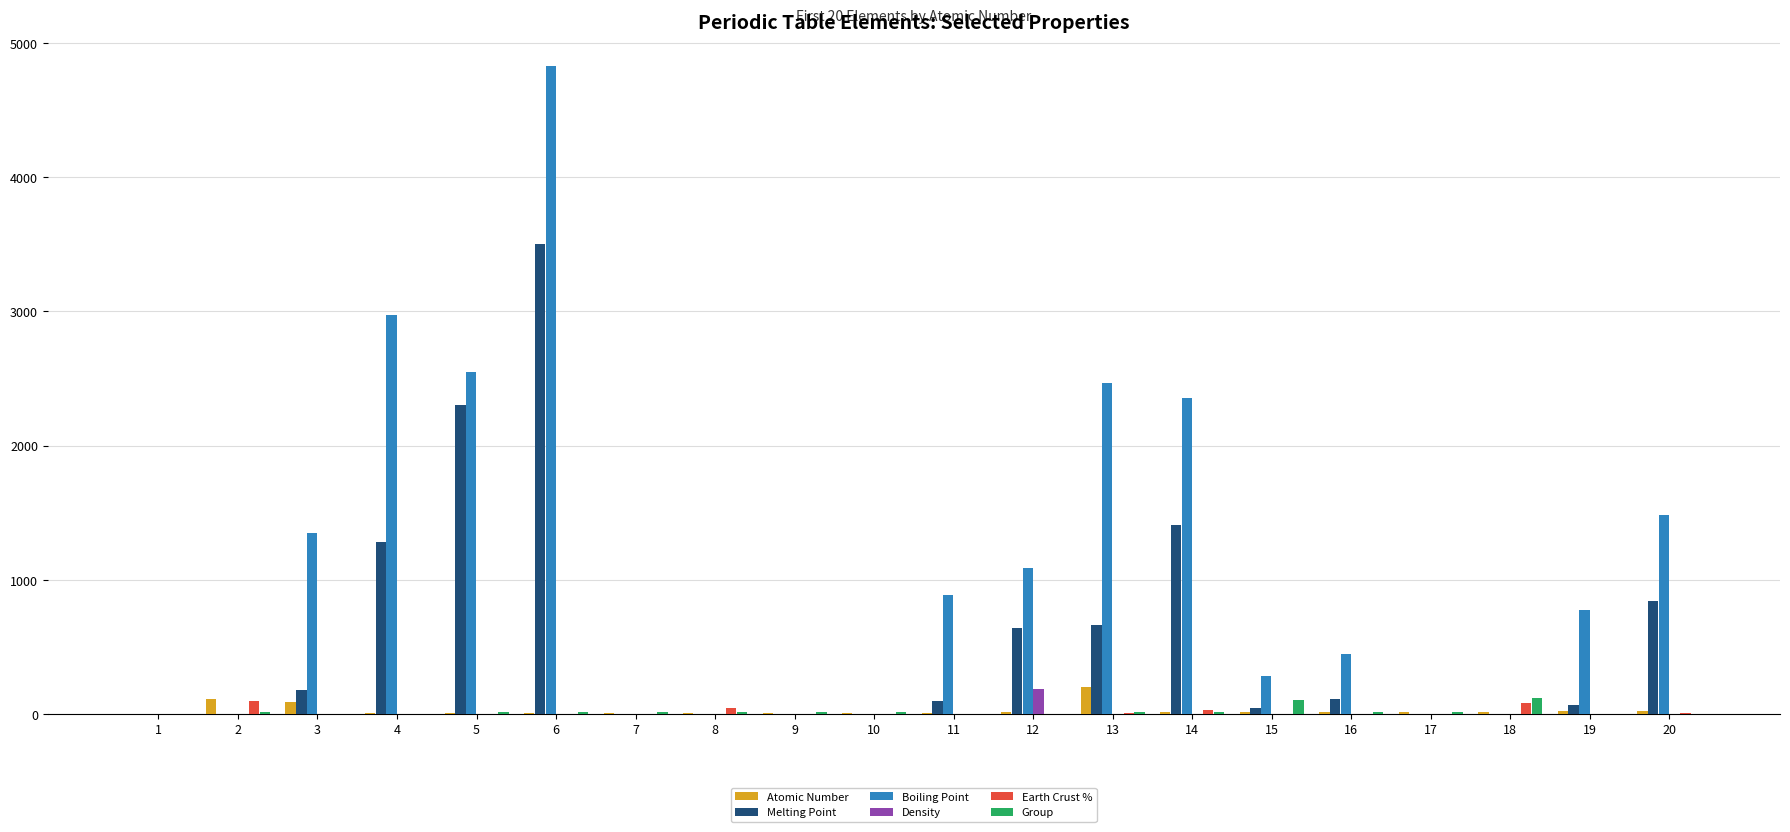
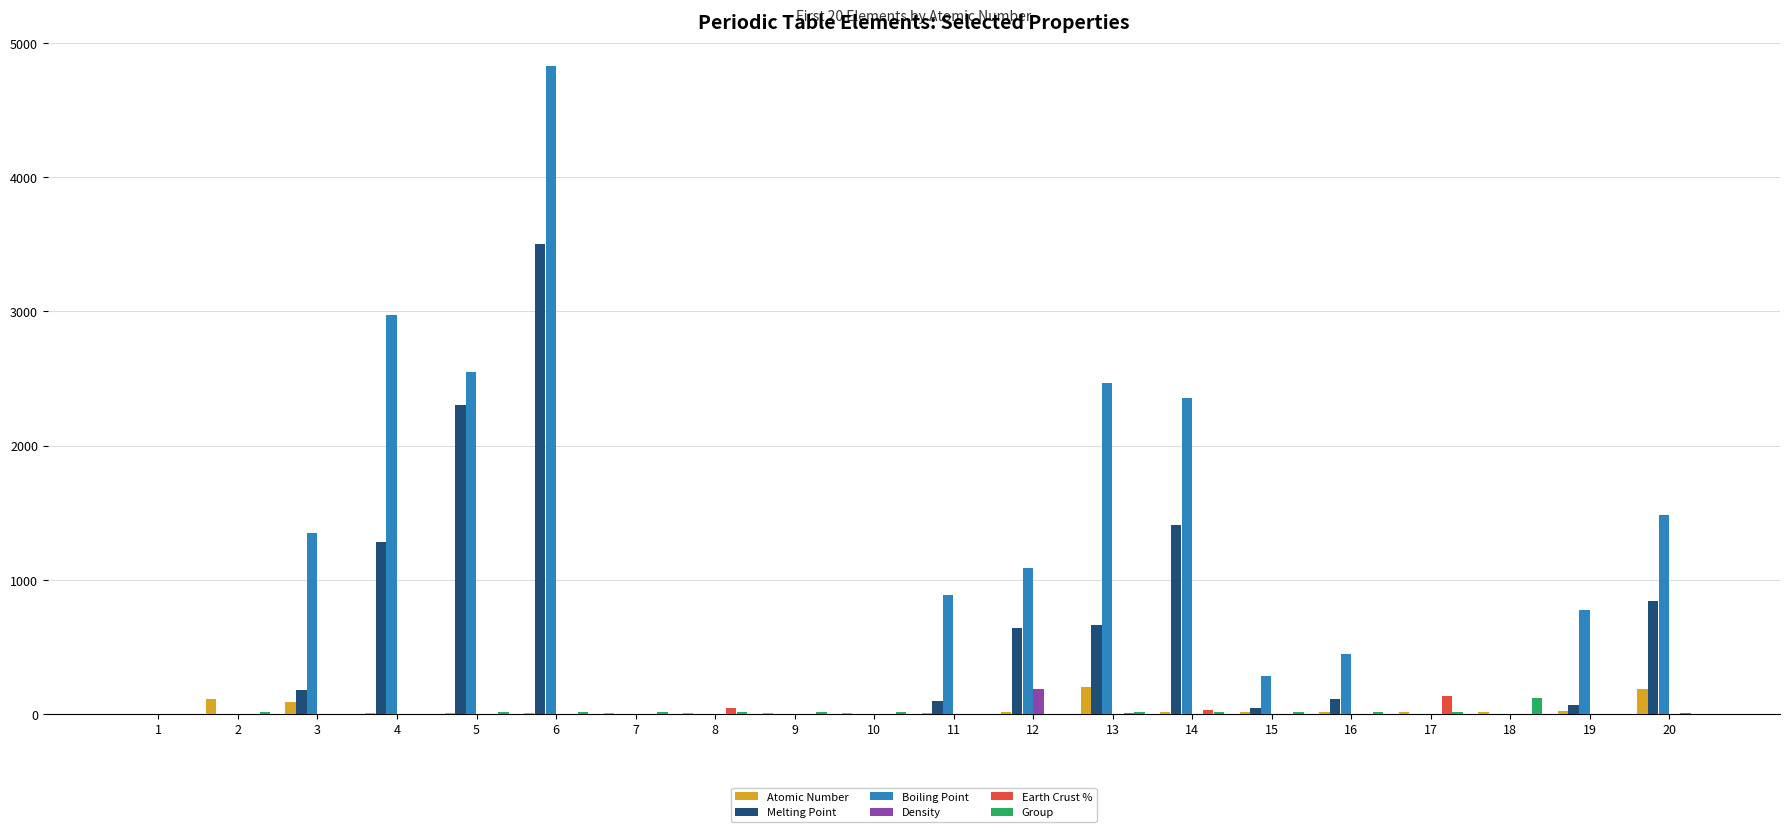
  {
    "Atomic Number": {
      "2": 110,
      "3": 90,
      "13": 200,
      "19": 20,
-     "20": 20
+     "20": 180
    },
    "Melting Point": {
      "1": 0,
      "2": 0,
      "3": 180,
      "4": 1280,
      "5": 2300,
      "6": 3500,
      "7": 0,
      "8": 0,
      "9": 0,
      "10": 0,
      "11": 100,
      "12": 640,
      "13": 660,
      "14": 1410,
      "15": 40,
      "16": 110,
      "17": 0,
      "18": 0,
      "19": 60,
      "20": 840
    },
    "Boiling Point": {
      "1": 0,
      "2": 0,
      "3": 1350,
      "4": 2970,
      "5": 2550,
      "6": 4830,
      "7": 0,
      "8": 0,
      "9": 0,
      "10": 0,
      "11": 880,
      "12": 1090,
      "13": 2470,
      "14": 2360,
      "15": 280,
      "16": 450,
      "17": 0,
      "18": 0,
      "19": 770,
      "20": 1480
    },
    "Density": {
      "2": 0,
      "10": 0,
      "12": 190,
      "18": 0
    },
    "Earth Crust %": {
-     "2": 100,
+     "2": 0,
      "3": 0,
      "4": 0,
      "5": 0,
      "7": 0,
      "8": 50,
      "10": 0,
      "14": 30,
-     "17": 0,
-     "18": 80
+     "17": 140,
+     "18": 0
    },
    "Group": {
-     "15": 110,
+     "15": 20,
      "18": 120
    }
  }
